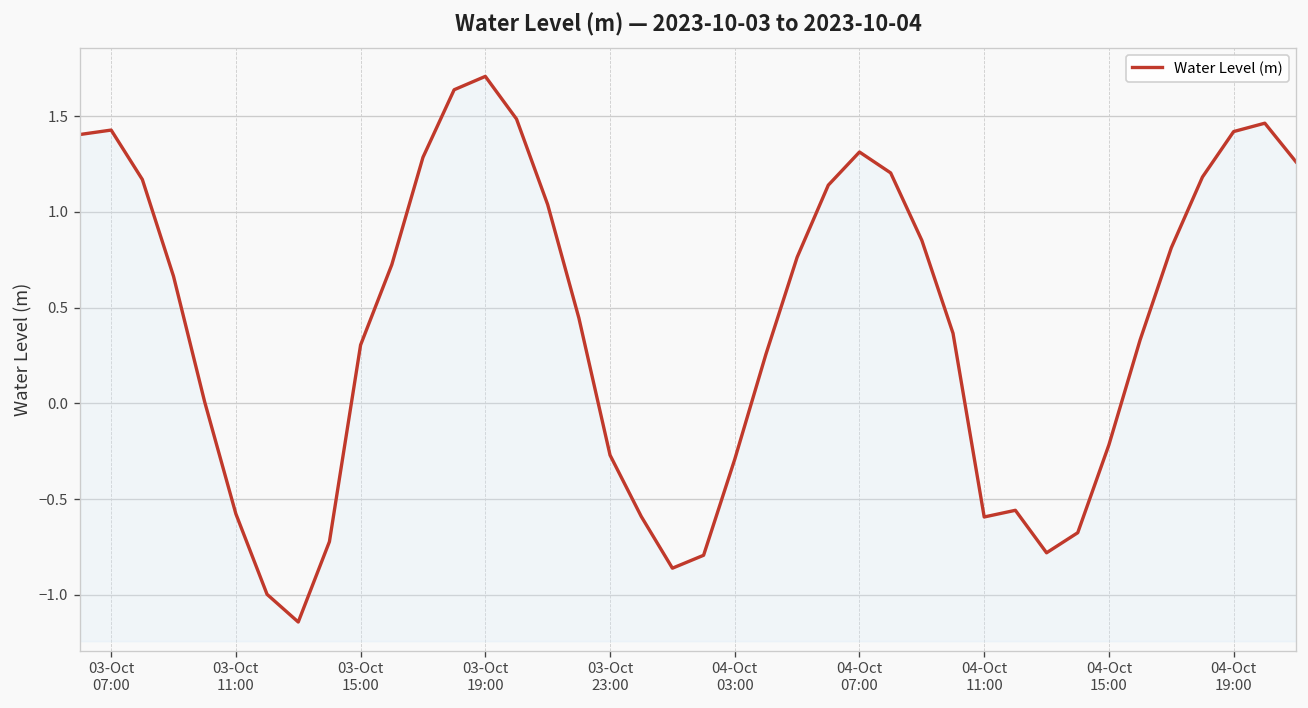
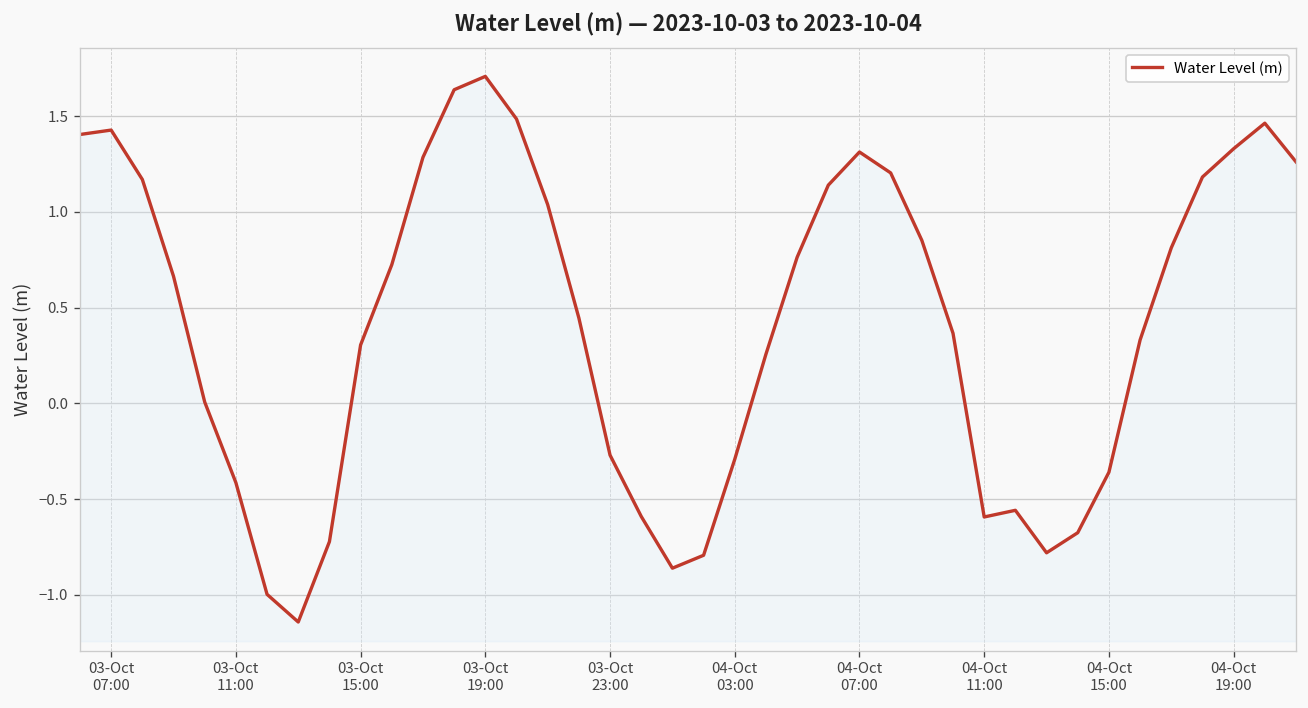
  {
    "03-Oct 07:00": 1.43,
-   "03-Oct 11:00": -0.58,
+   "03-Oct 11:00": -0.41,
    "03-Oct 15:00": 0.30,
    "03-Oct 19:00": 1.71,
    "03-Oct 23:00": -0.27,
    "04-Oct 03:00": -0.29,
    "04-Oct 07:00": 1.31,
    "04-Oct 11:00": -0.59,
-   "04-Oct 15:00": -0.22,
-   "04-Oct 19:00": 1.42
+   "04-Oct 15:00": -0.36,
+   "04-Oct 19:00": 1.33
  }
